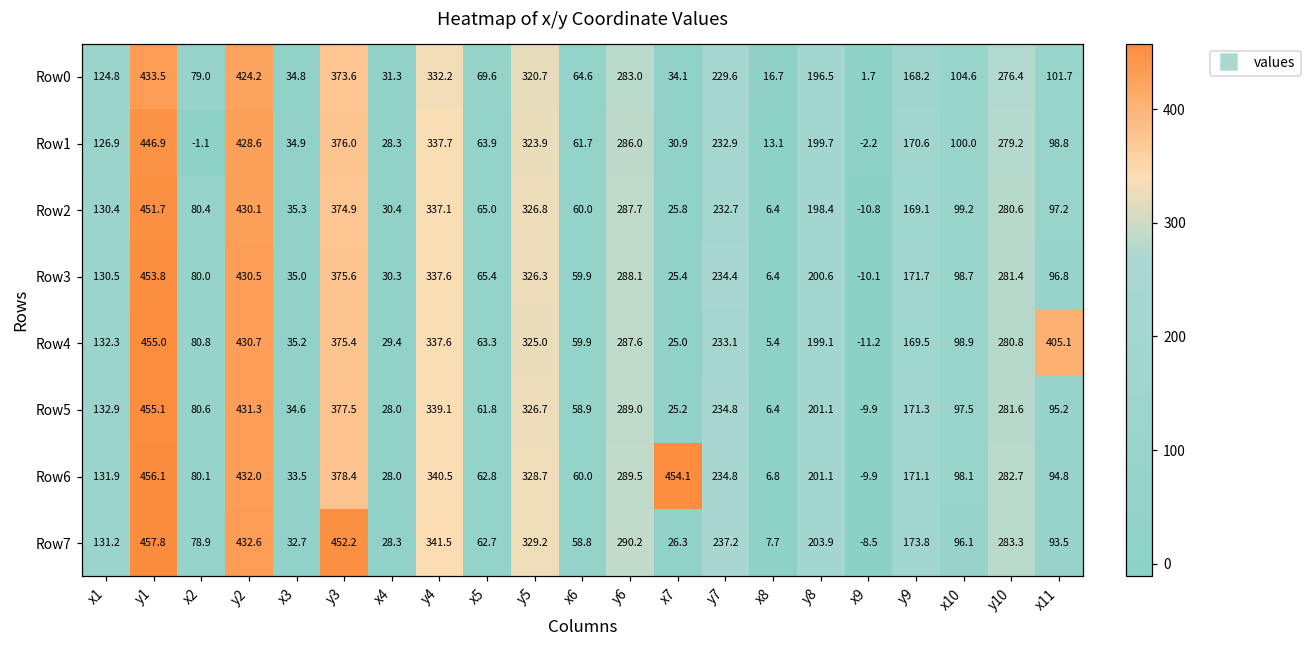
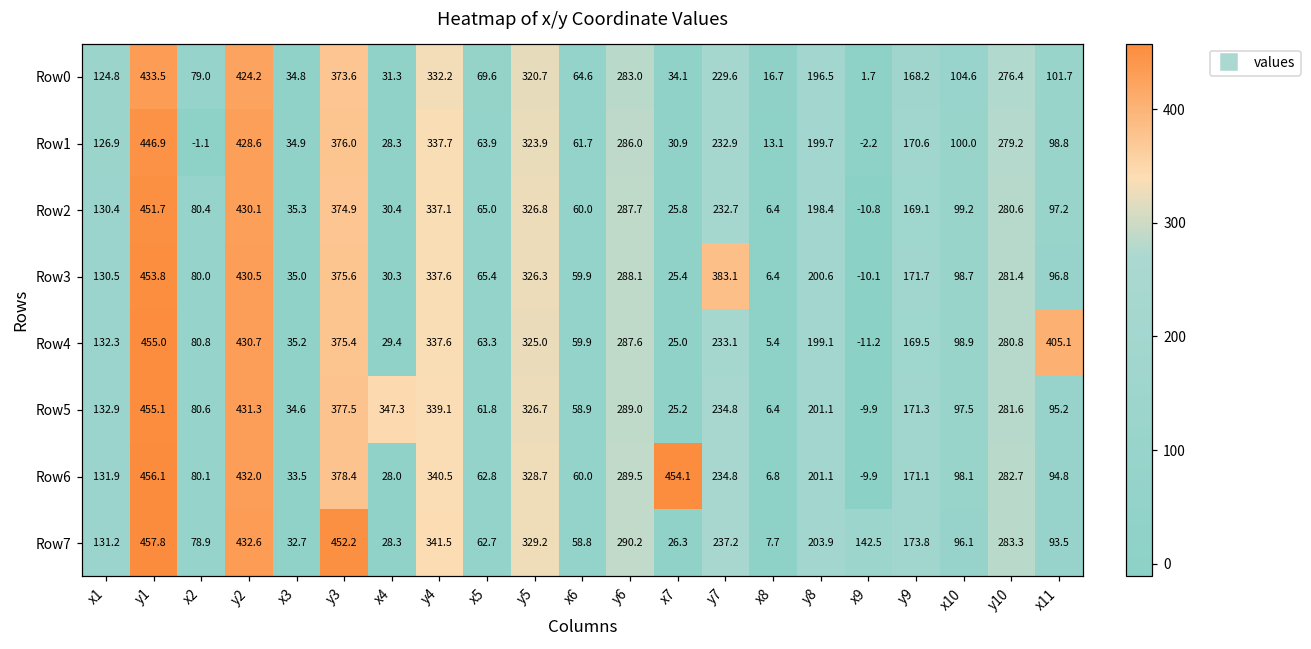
  {
    "Row0": {
      "x1": 124.8,
      "y1": 433.5,
      "x2": 79.0,
      "y2": 424.2,
      "x3": 34.8,
      "y3": 373.6,
      "x4": 31.3,
      "y4": 332.2,
      "x5": 69.6,
      "y5": 320.7,
      "x6": 64.6,
      "y6": 283.0,
      "x7": 34.1,
      "y7": 229.6,
      "x8": 16.7,
      "y8": 196.5,
      "x9": 1.7,
      "y9": 168.2,
      "x10": 104.6,
      "y10": 276.4,
      "x11": 101.7
    },
    "Row1": {
      "x1": 126.9,
      "y1": 446.9,
      "x2": -1.1,
      "y2": 428.6,
      "x3": 34.9,
      "y3": 376.0,
      "x4": 28.3,
      "y4": 337.7,
      "x5": 63.9,
      "y5": 323.9,
      "x6": 61.7,
      "y6": 286.0,
      "x7": 30.9,
      "y7": 232.9,
      "x8": 13.1,
      "y8": 199.7,
      "x9": -2.2,
      "y9": 170.6,
      "x10": 100.0,
      "y10": 279.2,
      "x11": 98.8
    },
    "Row2": {
      "x1": 130.4,
      "y1": 451.7,
      "x2": 80.4,
      "y2": 430.1,
      "x3": 35.3,
      "y3": 374.9,
      "x4": 30.4,
      "y4": 337.1,
      "x5": 65.0,
      "y5": 326.8,
      "x6": 60.0,
      "y6": 287.7,
      "x7": 25.8,
      "y7": 232.7,
      "x8": 6.4,
      "y8": 198.4,
      "x9": -10.8,
      "y9": 169.1,
      "x10": 99.2,
      "y10": 280.6,
      "x11": 97.2
    },
    "Row3": {
      "x1": 130.5,
      "y1": 453.8,
      "x2": 80.0,
      "y2": 430.5,
      "x3": 35.0,
      "y3": 375.6,
      "x4": 30.3,
      "y4": 337.6,
      "x5": 65.4,
      "y5": 326.3,
      "x6": 59.9,
      "y6": 288.1,
      "x7": 25.4,
-     "y7": 234.4,
+     "y7": 383.1,
      "x8": 6.4,
      "y8": 200.6,
      "x9": -10.1,
      "y9": 171.7,
      "x10": 98.7,
      "y10": 281.4,
      "x11": 96.8
    },
    "Row4": {
      "x1": 132.3,
      "y1": 455.0,
      "x2": 80.8,
      "y2": 430.7,
      "x3": 35.2,
      "y3": 375.4,
      "x4": 29.4,
      "y4": 337.6,
      "x5": 63.3,
      "y5": 325.0,
      "x6": 59.9,
      "y6": 287.6,
      "x7": 25.0,
      "y7": 233.1,
      "x8": 5.4,
      "y8": 199.1,
      "x9": -11.2,
      "y9": 169.5,
      "x10": 98.9,
      "y10": 280.8,
      "x11": 405.1
    },
    "Row5": {
      "x1": 132.9,
      "y1": 455.1,
      "x2": 80.6,
      "y2": 431.3,
      "x3": 34.6,
      "y3": 377.5,
-     "x4": 28.0,
+     "x4": 347.3,
      "y4": 339.1,
      "x5": 61.8,
      "y5": 326.7,
      "x6": 58.9,
      "y6": 289.0,
      "x7": 25.2,
      "y7": 234.8,
      "x8": 6.4,
      "y8": 201.1,
      "x9": -9.9,
      "y9": 171.3,
      "x10": 97.5,
      "y10": 281.6,
      "x11": 95.2
    },
    "Row6": {
      "x1": 131.9,
      "y1": 456.1,
      "x2": 80.1,
      "y2": 432.0,
      "x3": 33.5,
      "y3": 378.4,
      "x4": 28.0,
      "y4": 340.5,
      "x5": 62.8,
      "y5": 328.7,
      "x6": 60.0,
      "y6": 289.5,
      "x7": 454.1,
      "y7": 234.8,
      "x8": 6.8,
      "y8": 201.1,
      "x9": -9.9,
      "y9": 171.1,
      "x10": 98.1,
      "y10": 282.7,
      "x11": 94.8
    },
    "Row7": {
      "x1": 131.2,
      "y1": 457.8,
      "x2": 78.9,
      "y2": 432.6,
      "x3": 32.7,
      "y3": 452.2,
      "x4": 28.3,
      "y4": 341.5,
      "x5": 62.7,
      "y5": 329.2,
      "x6": 58.8,
      "y6": 290.2,
      "x7": 26.3,
      "y7": 237.2,
      "x8": 7.7,
      "y8": 203.9,
-     "x9": -8.5,
+     "x9": 142.5,
      "y9": 173.8,
      "x10": 96.1,
      "y10": 283.3,
      "x11": 93.5
    }
  }
